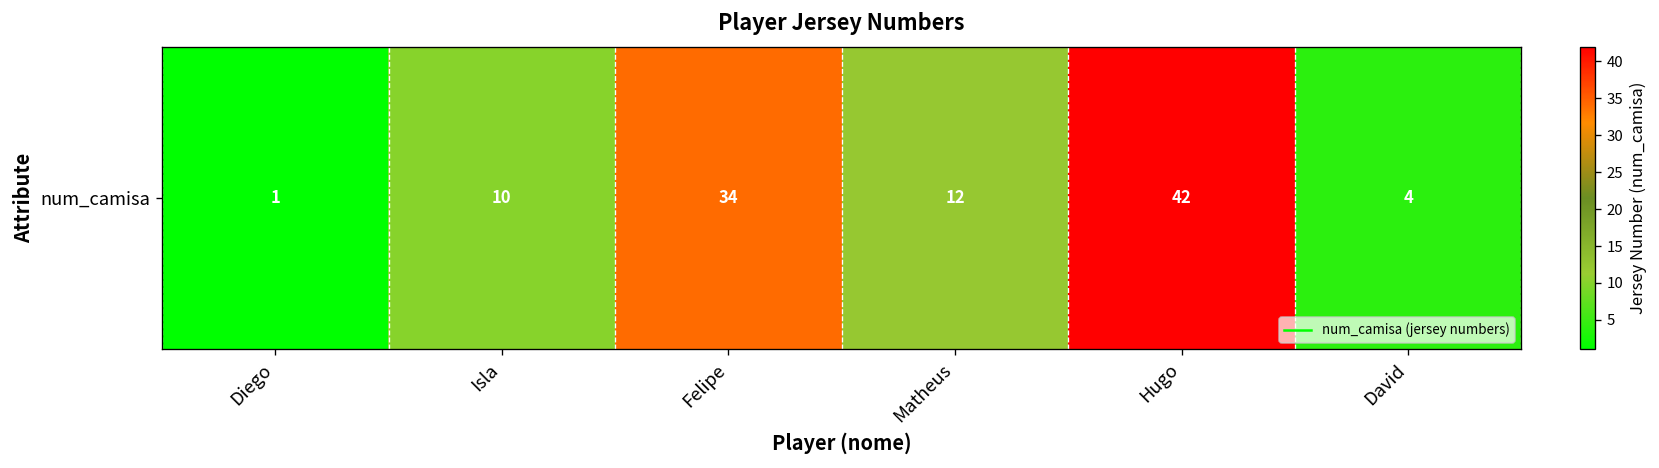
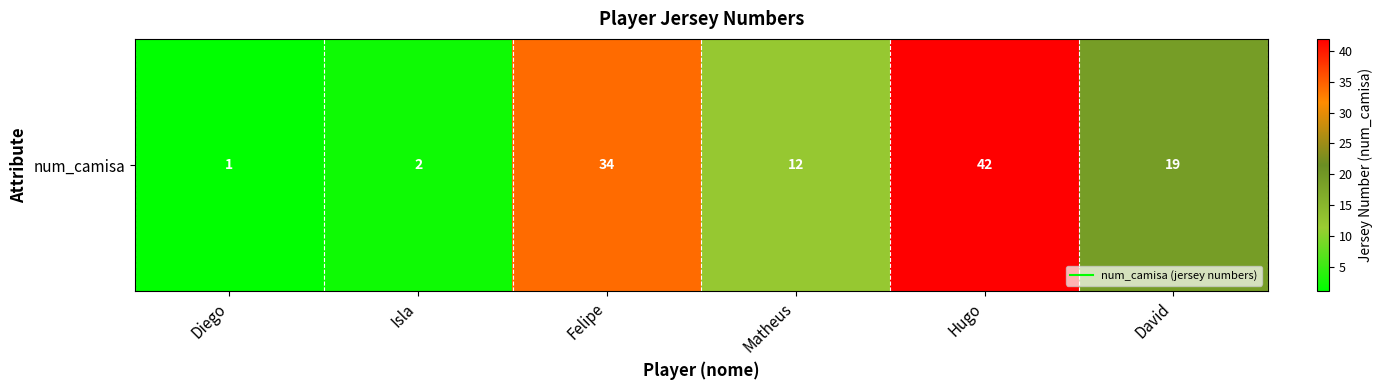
  {
    "num_camisa": {
      "Diego": 1,
-     "Isla": 10,
+     "Isla": 2,
      "Felipe": 34,
      "Matheus": 12,
      "Hugo": 42,
-     "David": 4
+     "David": 19
    }
  }
